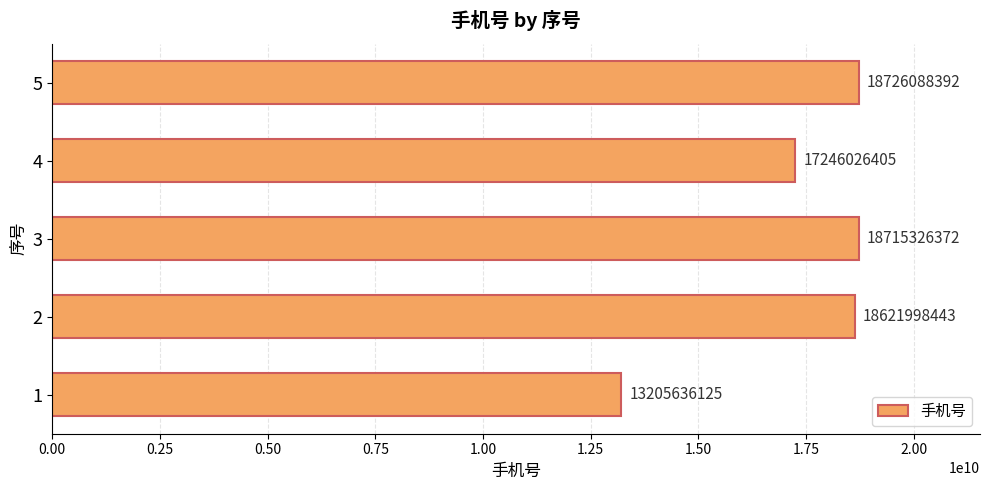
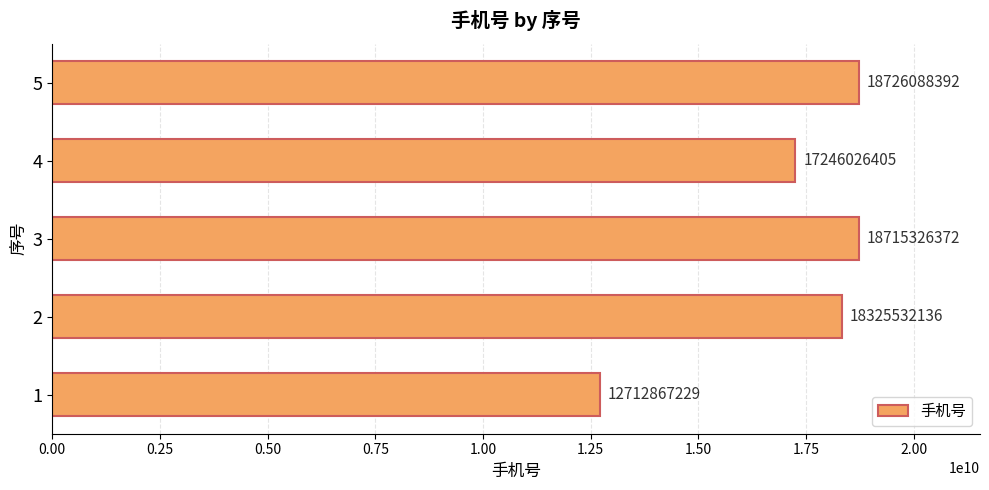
  {
    "5": 18726088392,
    "4": 17246026405,
    "3": 18715326372,
-   "2": 18621998443,
-   "1": 13205636125
+   "2": 18325532136,
+   "1": 12712867229
  }
